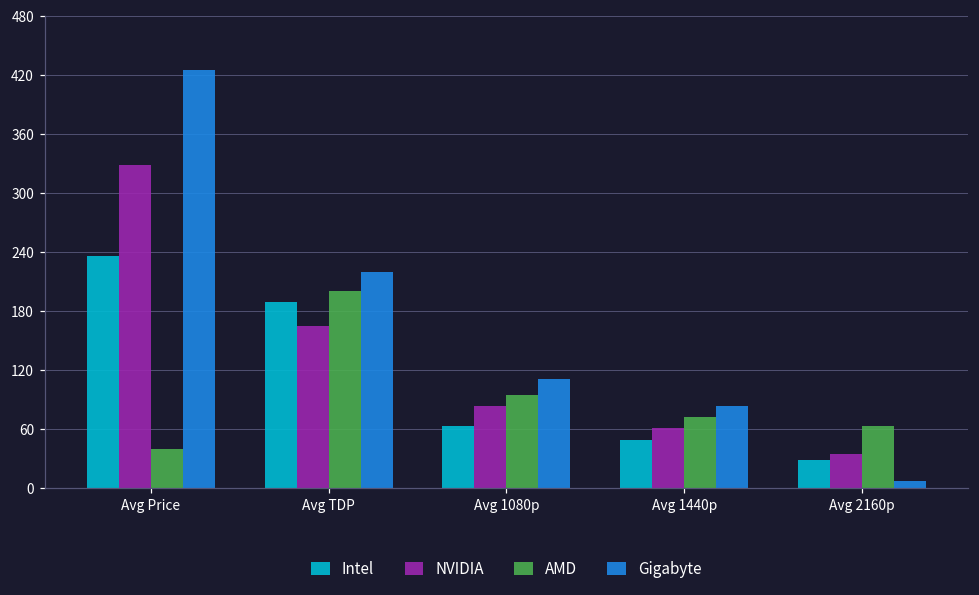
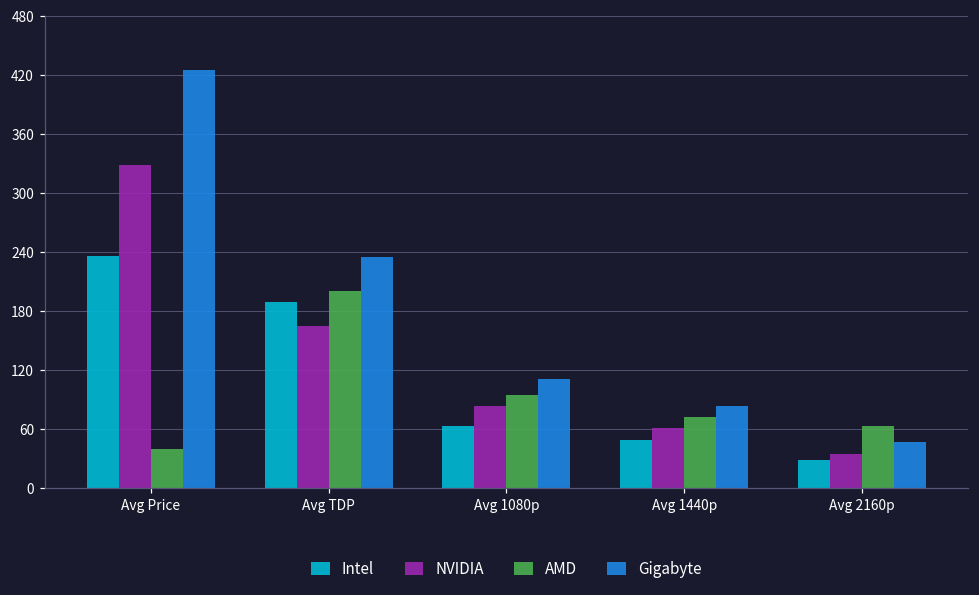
  {
    "Intel": {
      "Avg Price": 240,
      "Avg TDP": 190,
      "Avg 1080p": 60,
      "Avg 1440p": 50,
      "Avg 2160p": 30
    },
    "NVIDIA": {
      "Avg Price": 330,
      "Avg TDP": 160,
      "Avg 1080p": 80,
      "Avg 1440p": 60,
      "Avg 2160p": 30
    },
    "AMD": {
      "Avg Price": 40,
      "Avg TDP": 200,
      "Avg 1080p": 100,
      "Avg 1440p": 70,
      "Avg 2160p": 60
    },
    "Gigabyte": {
      "Avg Price": 420,
-     "Avg TDP": 220,
+     "Avg TDP": 240,
      "Avg 1080p": 110,
      "Avg 1440p": 80,
-     "Avg 2160p": 10
+     "Avg 2160p": 50
    }
  }
